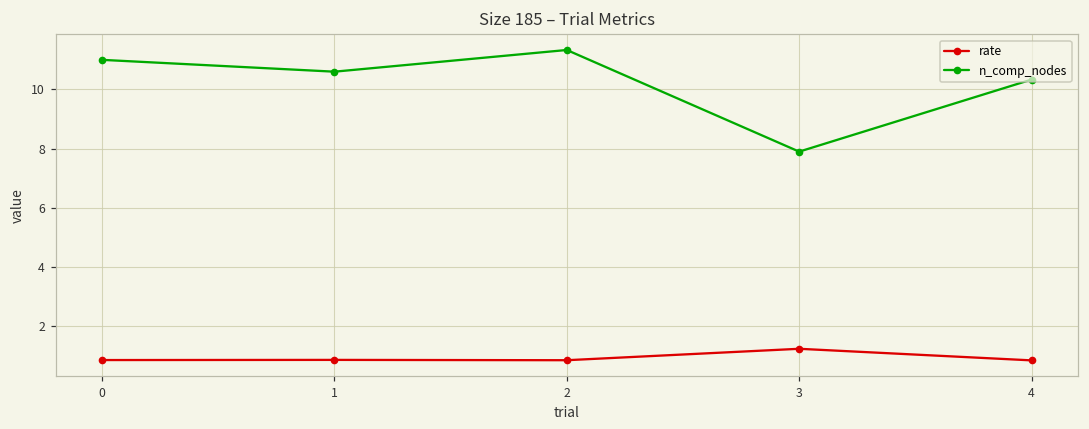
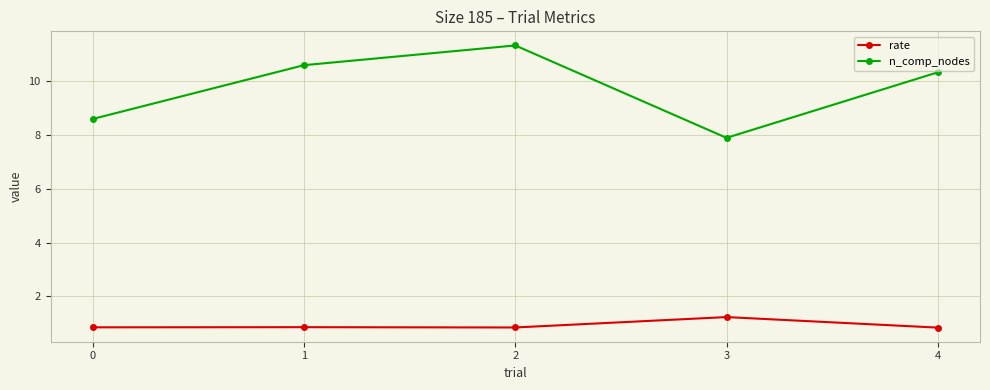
  {
    "rate": {
      "0": 0.9,
      "1": 0.9,
      "2": 0.8,
      "3": 1.2,
      "4": 0.8
    },
    "n_comp_nodes": {
-     "0": 11.0,
+     "0": 8.6,
      "1": 10.6,
      "2": 11.3,
      "3": 7.9,
      "4": 10.3
    }
  }
